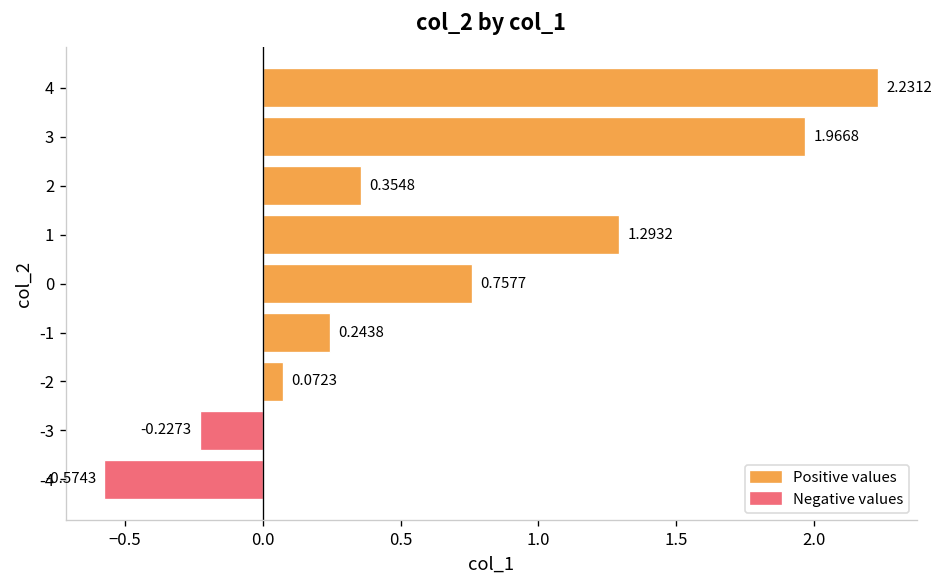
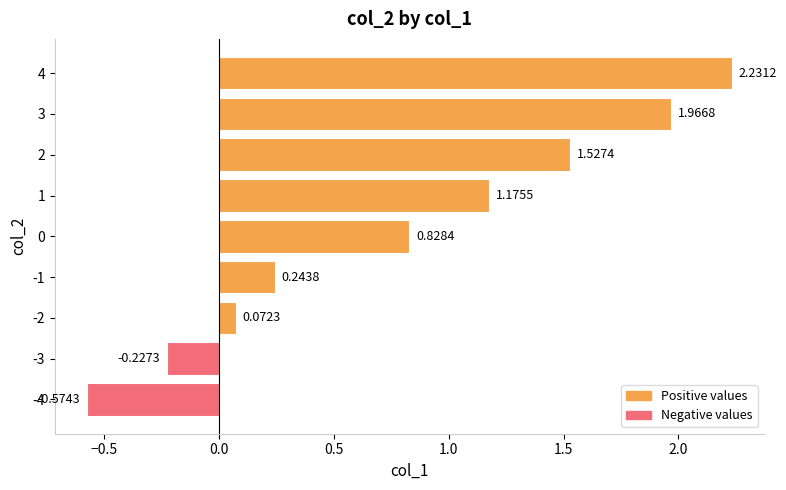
  {
    "4": 2.2312,
    "3": 1.9668,
-   "2": 0.3548,
-   "1": 1.2932,
-   "0": 0.7577,
+   "2": 1.5274,
+   "1": 1.1755,
+   "0": 0.8284,
    "-1": 0.2438,
    "-2": 0.0723,
    "-3": -0.2273,
    "-4": -0.5743
  }
